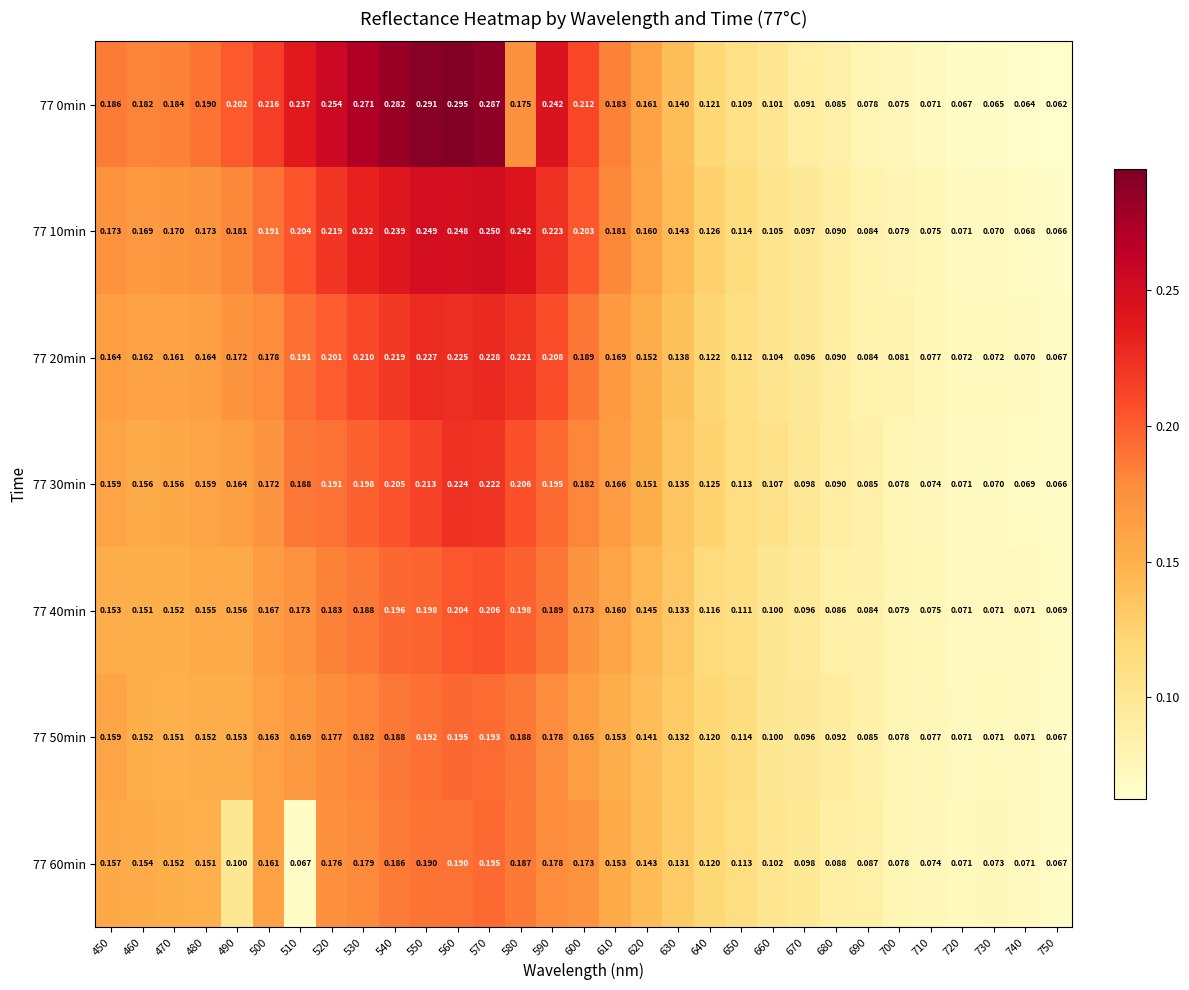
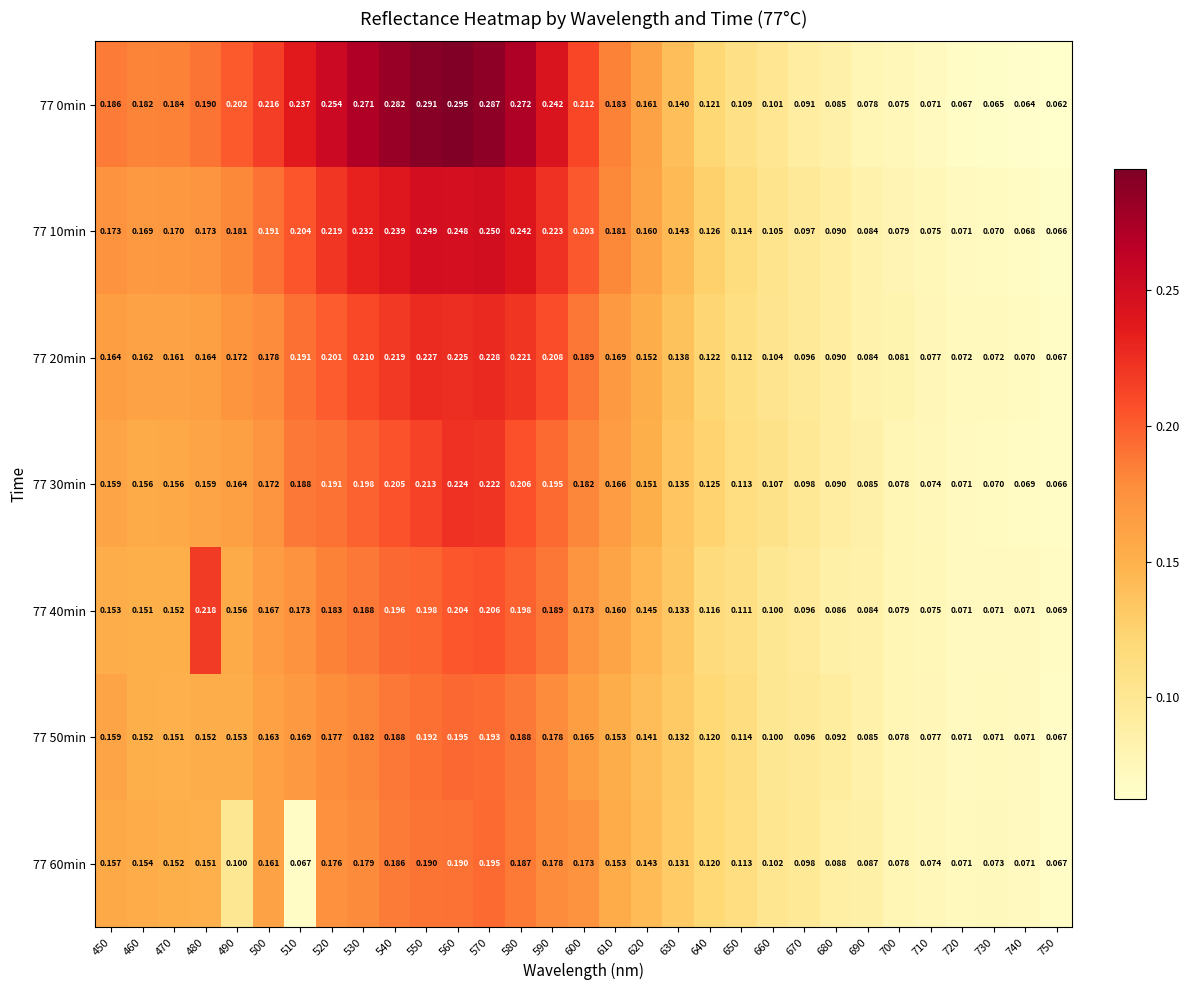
  {
    "77 0min": {
      "450": 0.186,
      "460": 0.182,
      "470": 0.184,
      "480": 0.190,
      "490": 0.202,
      "500": 0.216,
      "510": 0.237,
      "520": 0.254,
      "530": 0.271,
      "540": 0.282,
      "550": 0.291,
      "560": 0.295,
      "570": 0.287,
-     "580": 0.175,
+     "580": 0.272,
      "590": 0.242,
      "600": 0.212,
      "610": 0.183,
      "620": 0.161,
      "630": 0.140,
      "640": 0.121,
      "650": 0.109,
      "660": 0.101,
      "670": 0.091,
      "680": 0.085,
      "690": 0.078,
      "700": 0.075,
      "710": 0.071,
      "720": 0.067,
      "730": 0.065,
      "740": 0.064,
      "750": 0.062
    },
    "77 40min": {
      "450": 0.153,
      "460": 0.151,
      "470": 0.152,
-     "480": 0.155,
+     "480": 0.218,
      "490": 0.156,
      "500": 0.167,
      "510": 0.173,
      "520": 0.183,
      "530": 0.188,
      "540": 0.196,
      "550": 0.198,
      "560": 0.204,
      "570": 0.206,
      "580": 0.198,
      "590": 0.189,
      "600": 0.173,
      "610": 0.160,
      "620": 0.145,
      "630": 0.133,
      "640": 0.116,
      "650": 0.111,
      "660": 0.100,
      "670": 0.096,
      "680": 0.086,
      "690": 0.084,
      "700": 0.079,
      "710": 0.075,
      "720": 0.071,
      "730": 0.071,
      "740": 0.071,
      "750": 0.069
    }
  }
